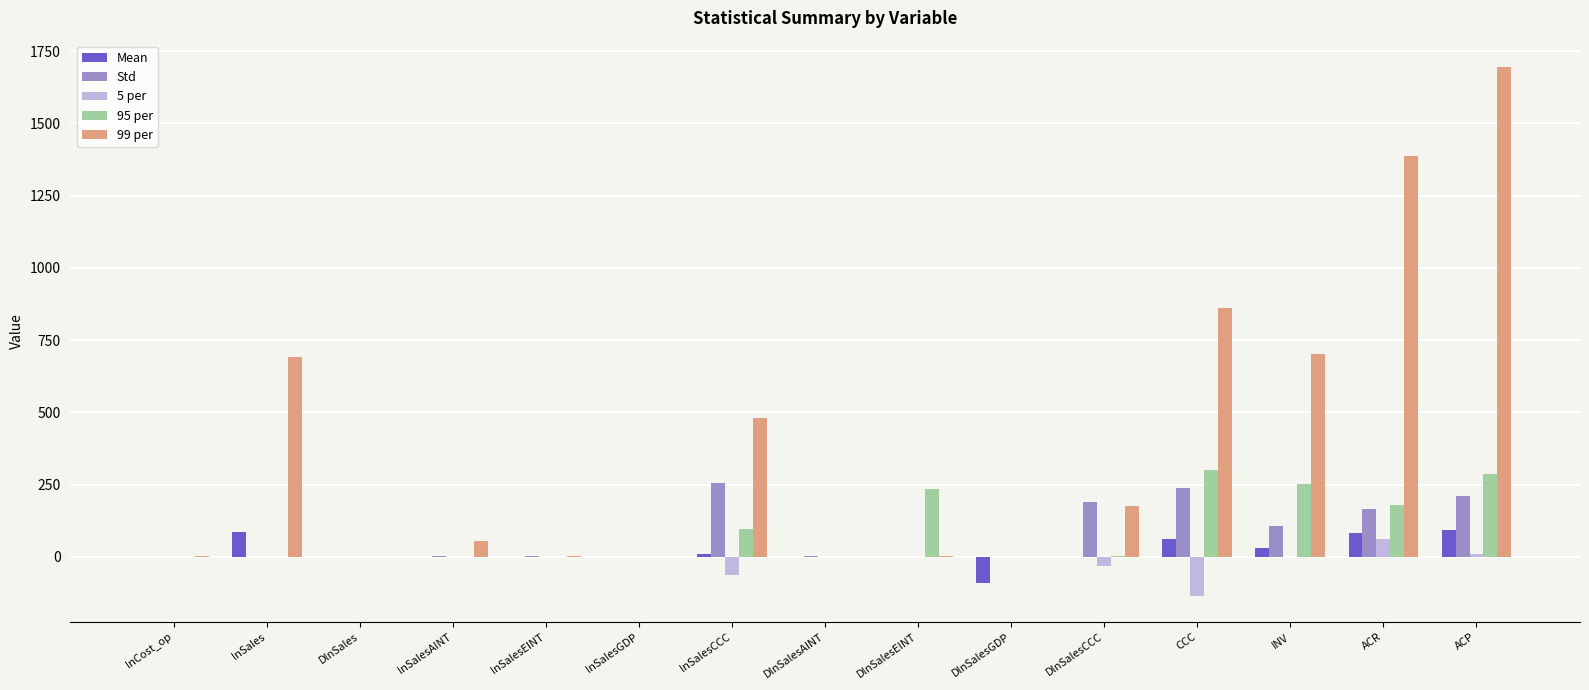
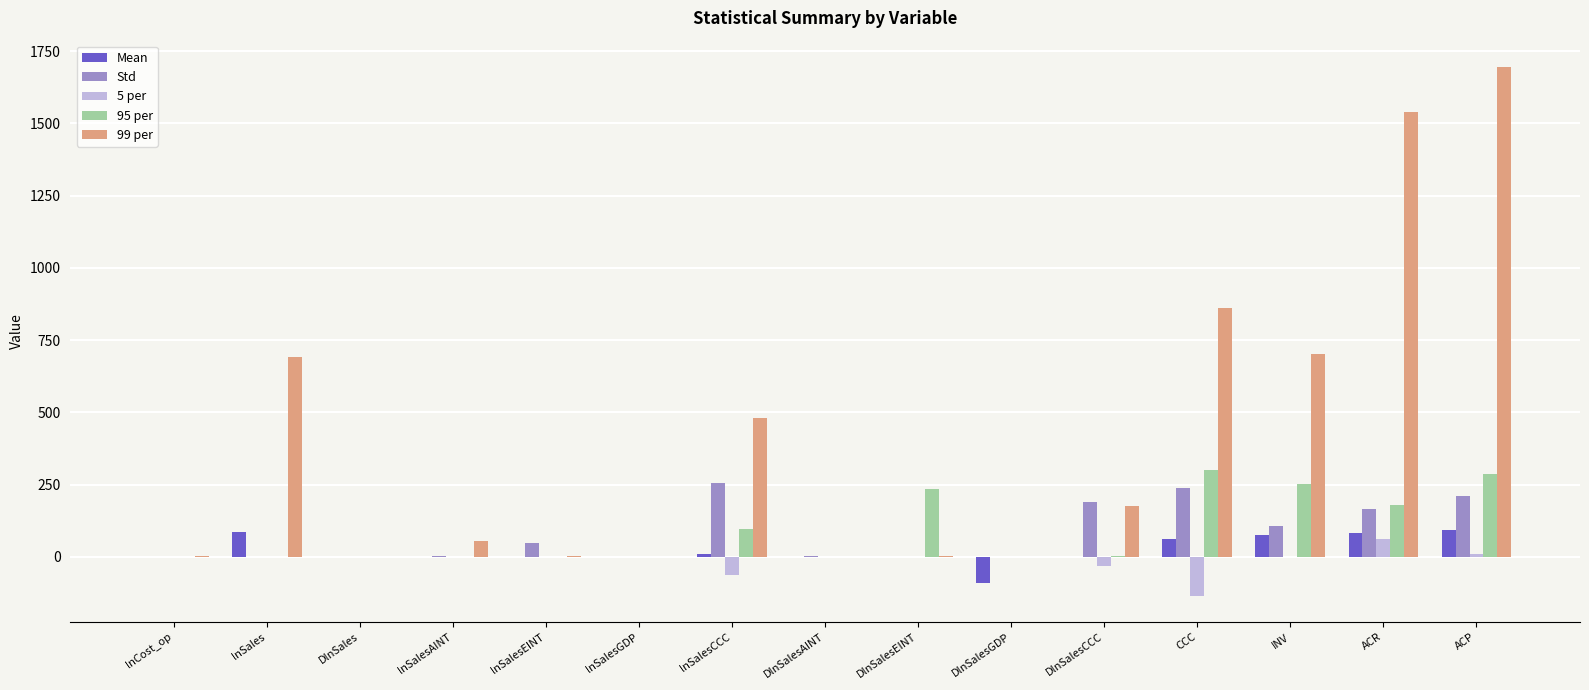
  {
    "Mean": {
      "lnSales": 80,
      "DlnSalesGDP": -90,
      "CCC": 60,
-     "INV": 30,
+     "INV": 70,
      "ACR": 80,
      "ACP": 90
    },
    "Std": {
-     "lnSalesEINT": 0,
+     "lnSalesEINT": 50,
      "lnSalesCCC": 250,
      "DlnSalesCCC": 190,
      "CCC": 240,
      "INV": 110,
      "ACR": 160,
      "ACP": 210
    },
    "5 per": {
      "lnSalesCCC": -60,
      "DlnSalesCCC": -30,
      "CCC": -130,
      "INV": 0,
      "ACR": 60,
      "ACP": 10
    },
    "95 per": {
      "DlnSales": 0,
      "lnSalesCCC": 100,
      "DlnSalesEINT": 240,
      "DlnSalesGDP": 0,
      "CCC": 300,
      "INV": 250,
      "ACR": 180,
      "ACP": 290
    },
    "99 per": {
      "lnSales": 690,
      "DlnSales": 0,
      "lnSalesAINT": 50,
      "lnSalesCCC": 480,
      "DlnSalesCCC": 180,
      "CCC": 860,
      "INV": 700,
-     "ACR": 1390,
+     "ACR": 1540,
      "ACP": 1690
    }
  }
